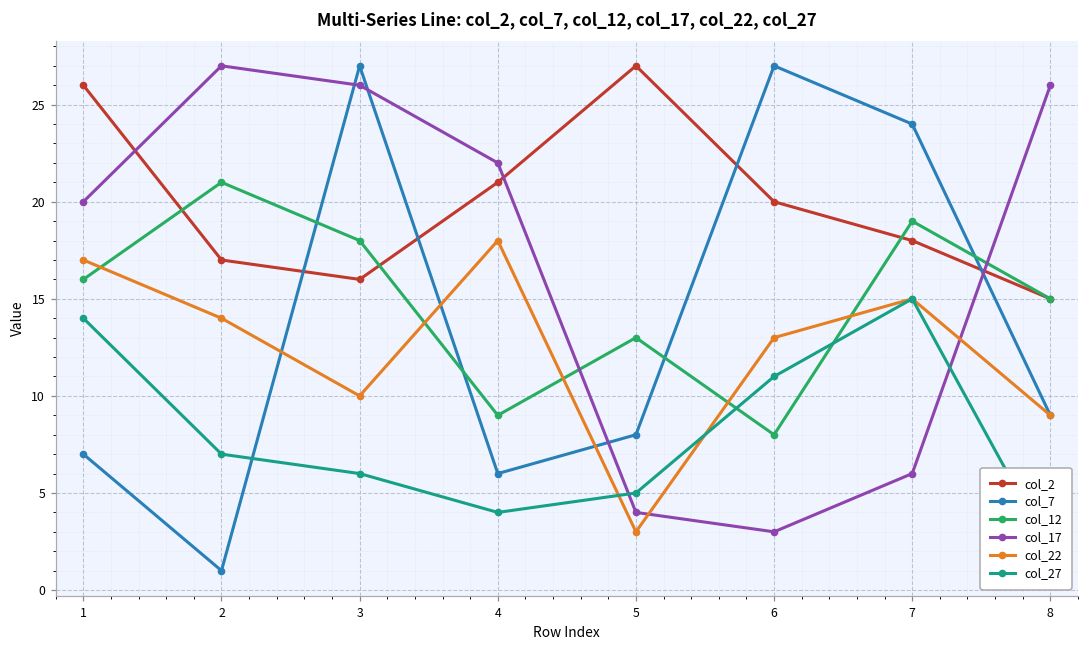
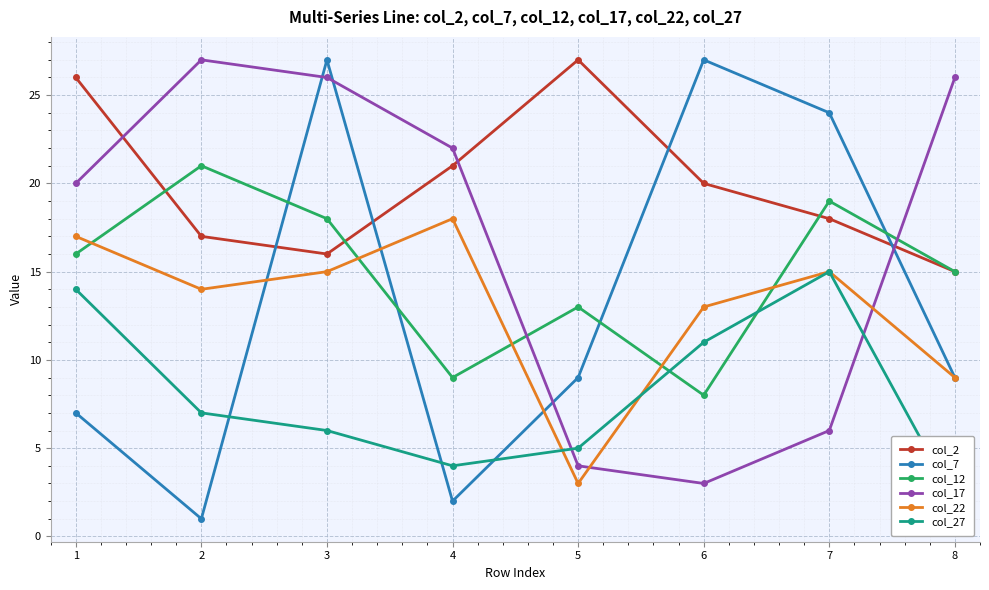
  {
    "col_2": {
      "1": 26,
      "2": 17,
      "3": 16,
      "4": 21,
      "5": 27,
      "6": 20,
      "7": 18
    },
    "col_7": {
      "1": 7,
      "2": 1,
      "3": 27,
-     "4": 6,
-     "5": 8,
+     "4": 2,
+     "5": 9,
      "6": 27,
      "7": 24
    },
    "col_17": {
      "1": 20,
      "2": 27,
      "3": 26,
      "4": 22,
      "5": 4,
      "6": 3,
      "7": 6,
      "8": 26
    },
    "col_22": {
      "1": 17,
      "2": 14,
-     "3": 10,
+     "3": 15,
      "4": 18,
      "5": 3,
      "6": 13
    }
  }
